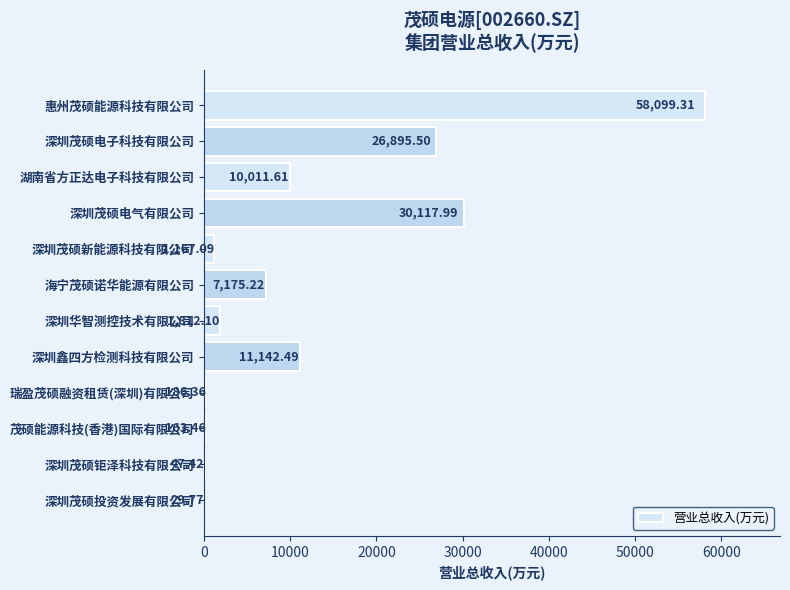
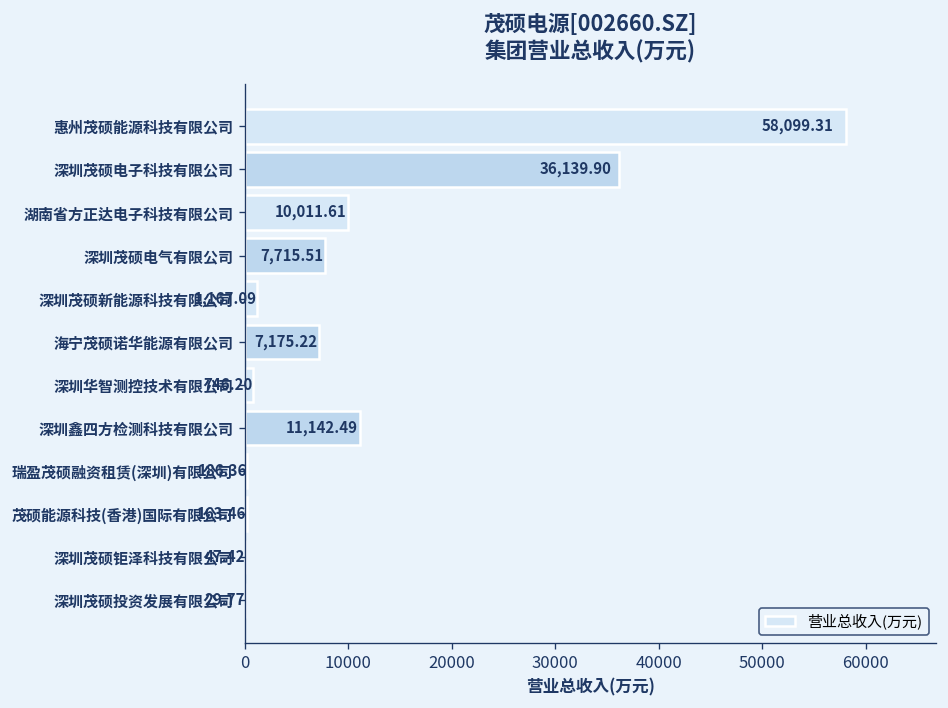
  {
    "惠州茂硕能源科技有限公司": "58,099.31",
-   "深圳茂硕电子科技有限公司": "26,895.50",
+   "深圳茂硕电子科技有限公司": "36,139.90",
    "湖南省方正达电子科技有限公司": "10,011.61",
-   "深圳茂硕电气有限公司": "30,117.99",
+   "深圳茂硕电气有限公司": "7,715.51",
    "深圳茂硕新能源科技有限公司": "1,167.09",
    "海宁茂硕诺华能源有限公司": "7,175.22",
-   "深圳华智测控技术有限公司": "1,812.10",
+   "深圳华智测控技术有限公司": "746.20",
    "深圳鑫四方检测科技有限公司": "11,142.49",
    "瑞盈茂硕融资租赁(深圳)有限公司": "186.36",
    "茂硕能源科技(香港)国际有限公司": "163.46",
    "深圳茂硕钜泽科技有限公司": "47.42",
    "深圳茂硕投资发展有限公司": "29.77"
  }
